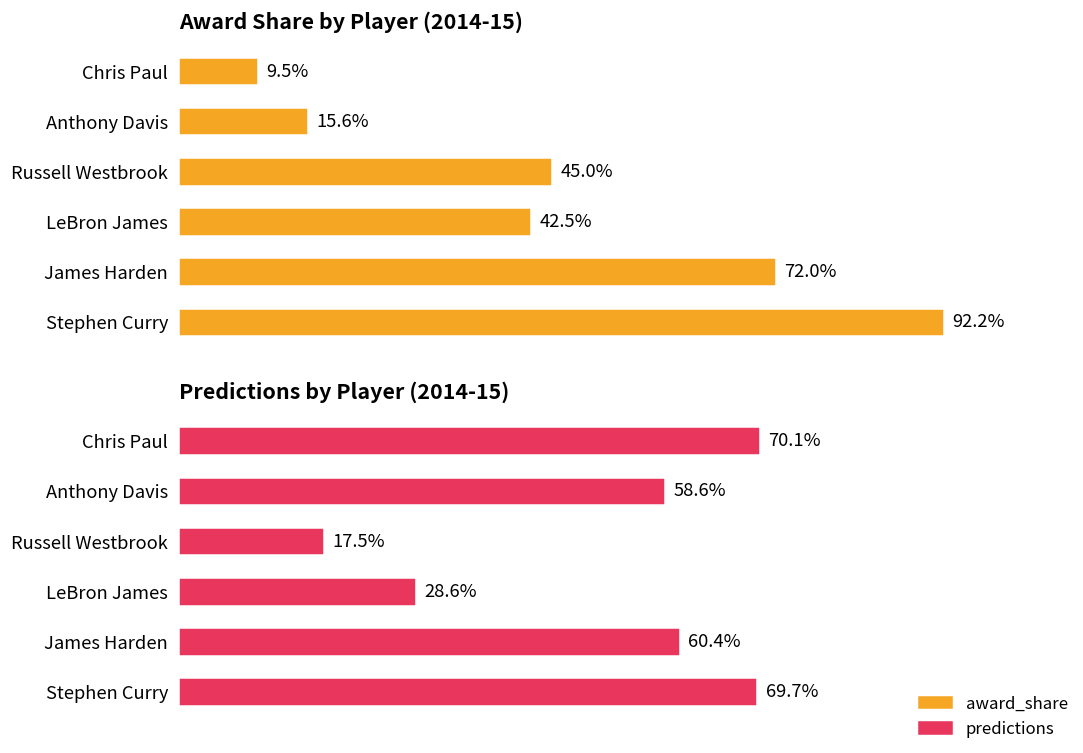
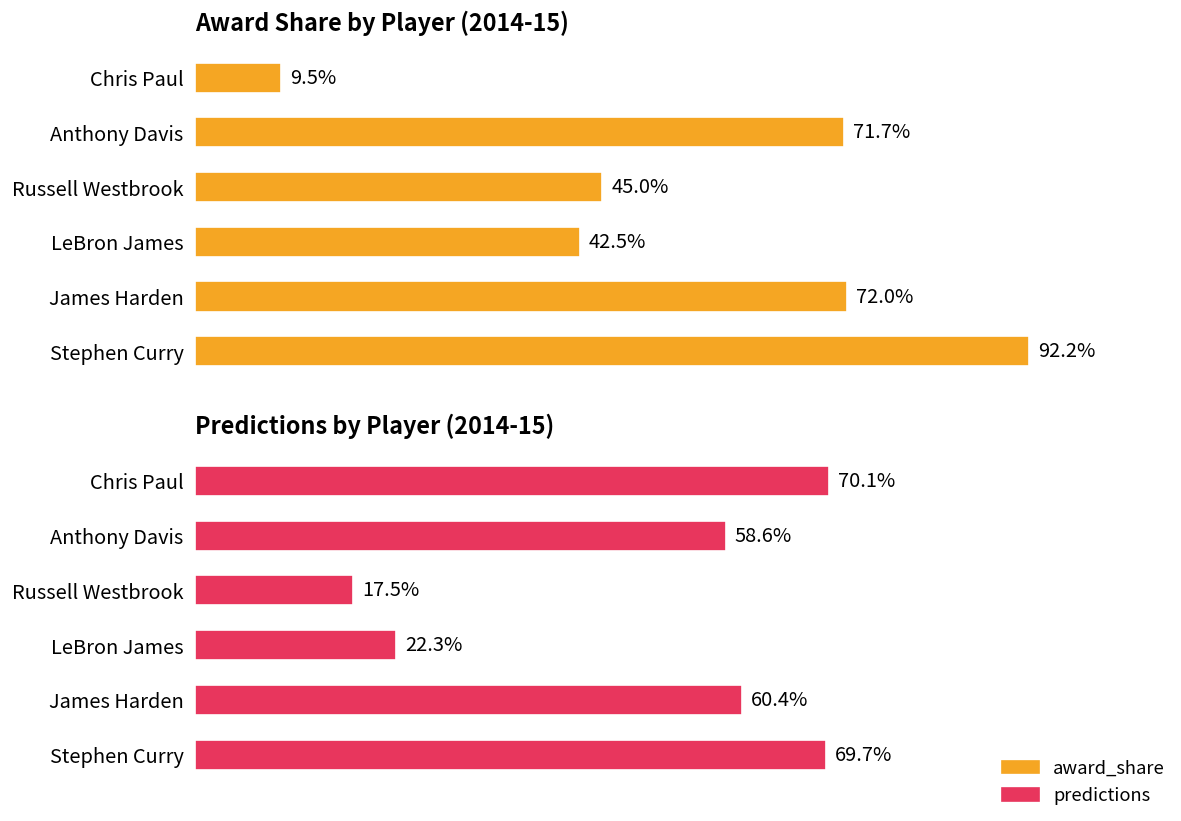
  {
    "Award Share by Player (2014-15)": {
      "Chris Paul": "9.5%",
-     "Anthony Davis": "15.6%",
+     "Anthony Davis": "71.7%",
      "Russell Westbrook": "45.0%",
      "LeBron James": "42.5%",
      "James Harden": "72.0%",
      "Stephen Curry": "92.2%"
    },
    "Predictions by Player (2014-15)": {
      "Chris Paul": "70.1%",
      "Anthony Davis": "58.6%",
      "Russell Westbrook": "17.5%",
-     "LeBron James": "28.6%",
+     "LeBron James": "22.3%",
      "James Harden": "60.4%",
      "Stephen Curry": "69.7%"
    }
  }
